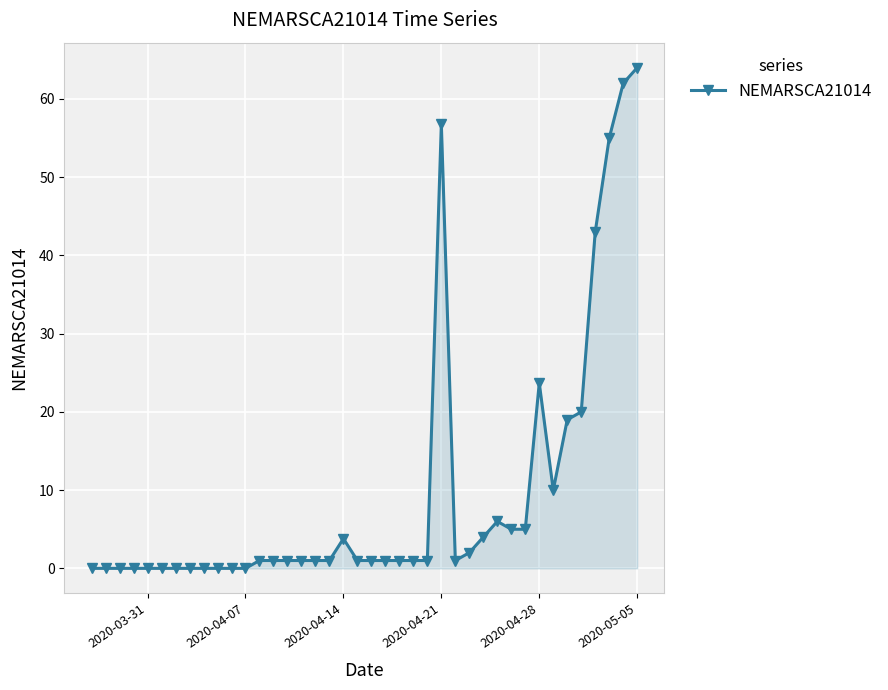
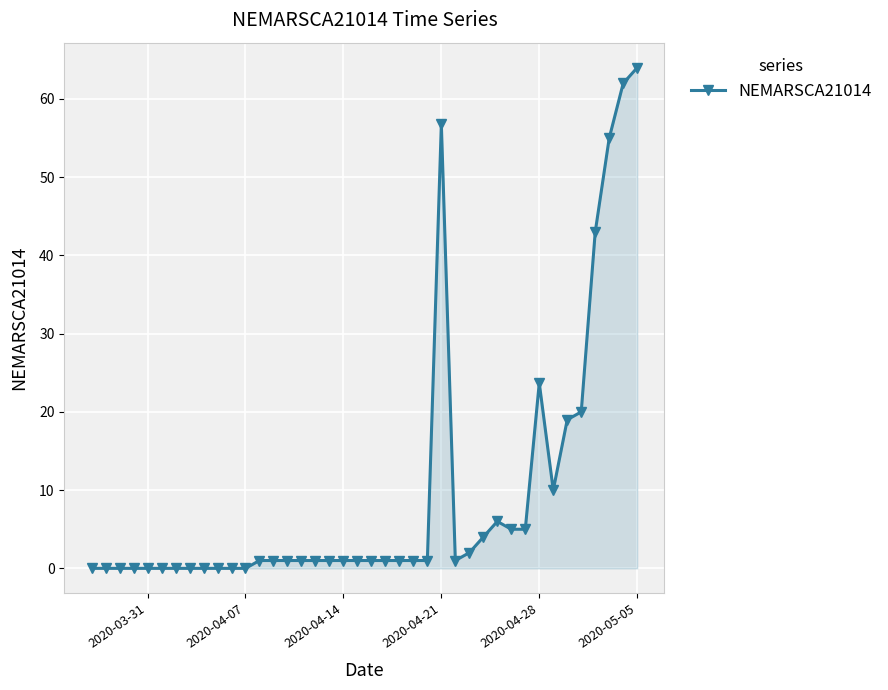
  {
    "2020-03-31": 0,
    "2020-04-07": 0,
-   "2020-04-14": 4,
+   "2020-04-14": 1,
    "2020-04-21": 57,
    "2020-04-28": 24,
    "2020-05-05": 64
  }
